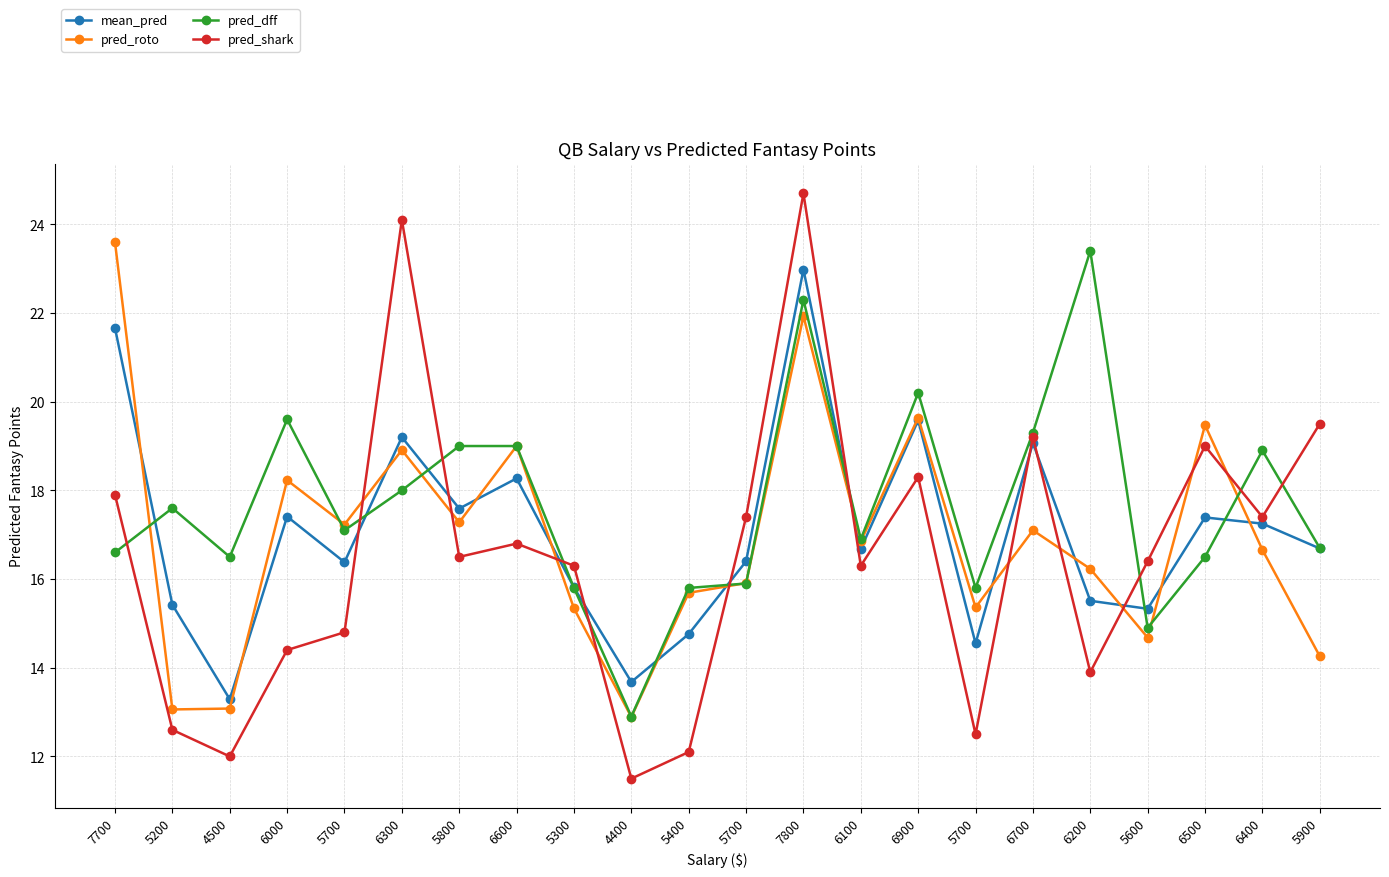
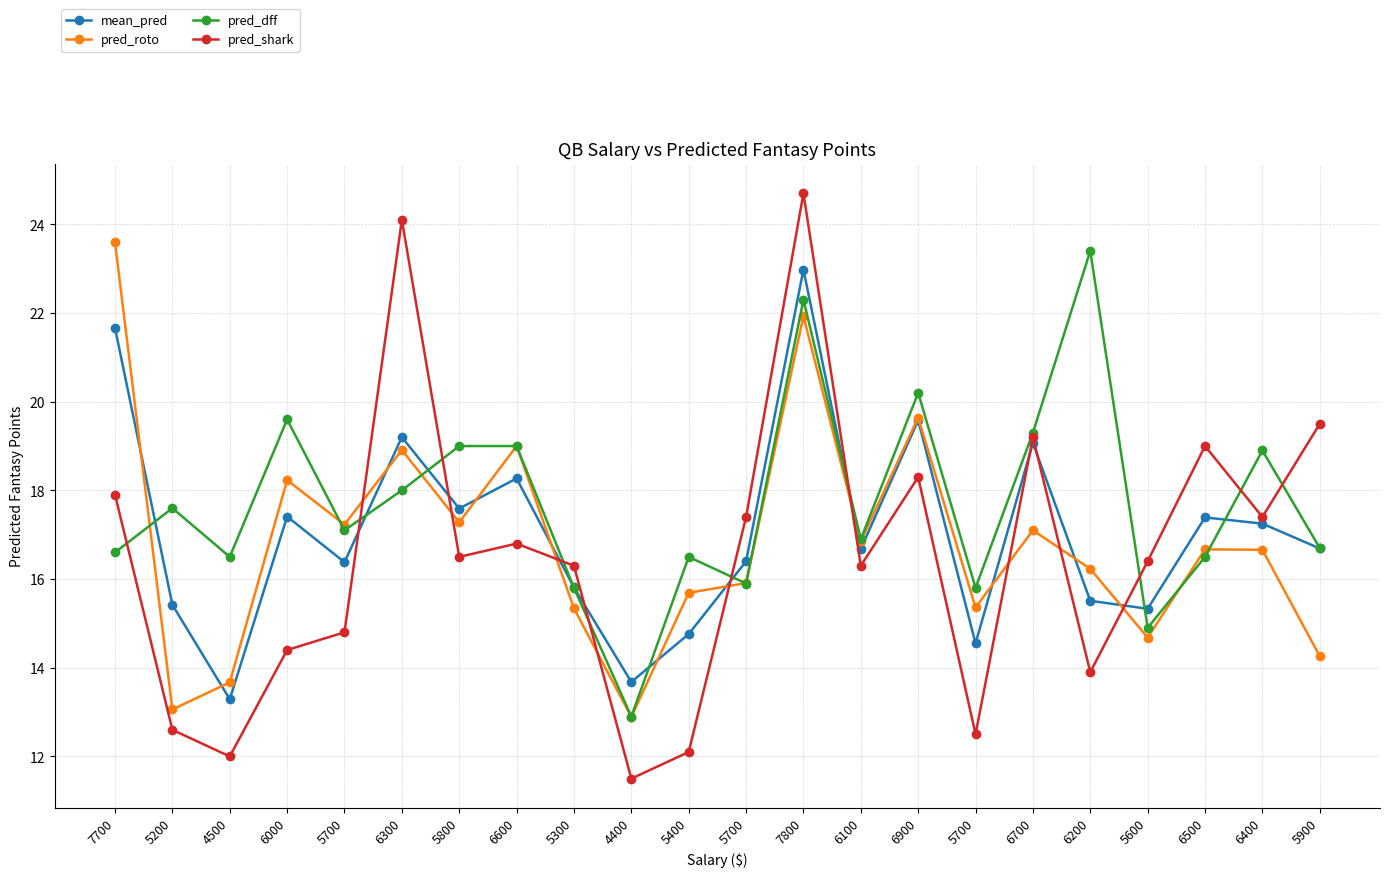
  {
    "mean_pred": {
      "7700": 21.7,
      "5200": 15.4,
      "4500": 13.3,
      "6000": 17.4,
      "6300": 19.2,
      "5800": 17.6,
      "6600": 18.3,
      "4400": 13.7,
      "5400": 14.8,
      "7800": 23.0,
      "6100": 16.7,
      "6900": 19.6,
      "6700": 19.1,
      "6200": 15.5,
      "5600": 15.3,
      "6500": 17.4,
      "6400": 17.3
    },
    "pred_roto": {
      "7700": 23.6,
      "5200": 13.1,
-     "4500": 13.1,
+     "4500": 13.7,
      "6000": 18.2,
      "6300": 18.9,
      "5800": 17.3,
      "5300": 15.3,
      "5400": 15.7,
      "7800": 21.9,
      "6900": 19.6,
      "6700": 17.1,
      "6200": 16.2,
      "5600": 14.7,
-     "6500": 19.5,
+     "6500": 16.7,
      "6400": 16.7,
      "5900": 14.3
    },
    "pred_dff": {
      "7700": 16.6,
      "5200": 17.6,
      "4500": 16.5,
      "6000": 19.6,
      "6300": 18.0,
      "5800": 19.0,
-     "5400": 15.8,
+     "5400": 16.5,
      "7800": 22.3,
      "6900": 20.2,
      "6700": 19.3,
      "6200": 23.4,
      "5600": 14.9,
      "6500": 16.5,
      "6400": 18.9
    },
    "pred_shark": {
      "7700": 17.9,
      "5200": 12.6,
      "4500": 12.0,
      "6000": 14.4,
      "6300": 24.1,
      "5800": 16.5,
      "6600": 16.8,
      "5300": 16.3,
      "4400": 11.5,
      "5400": 12.1,
      "7800": 24.7,
      "6100": 16.3,
      "6900": 18.3,
      "6700": 19.2,
      "6200": 13.9,
      "5600": 16.4,
      "6500": 19.0,
      "6400": 17.4,
      "5900": 19.5
    }
  }
